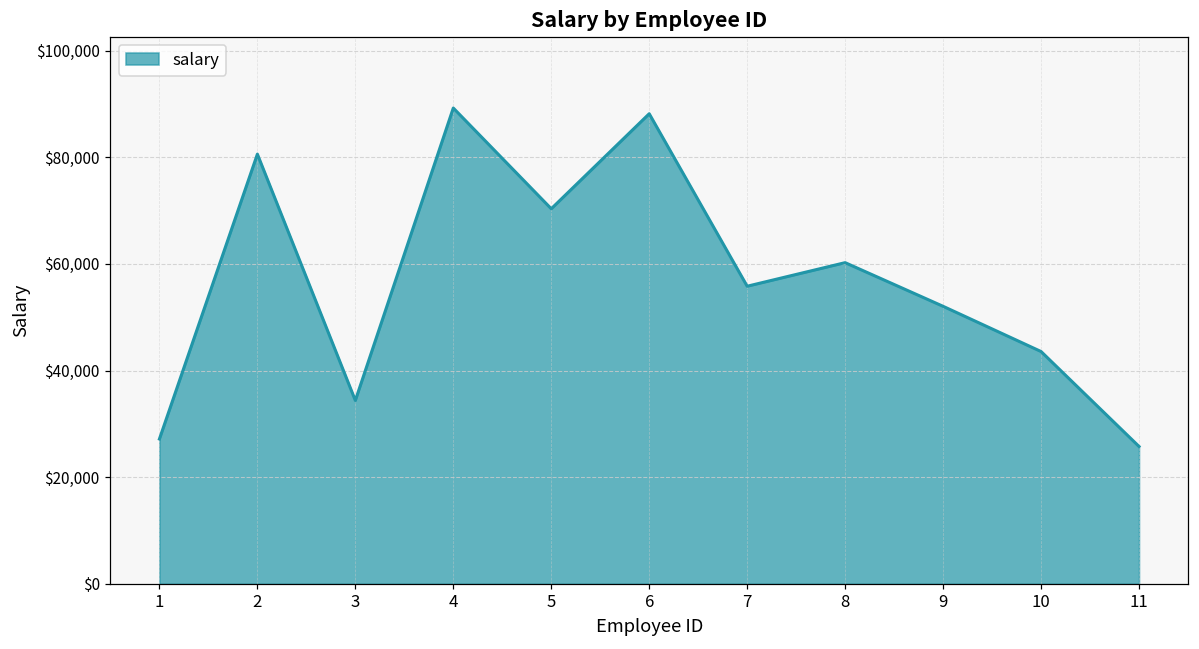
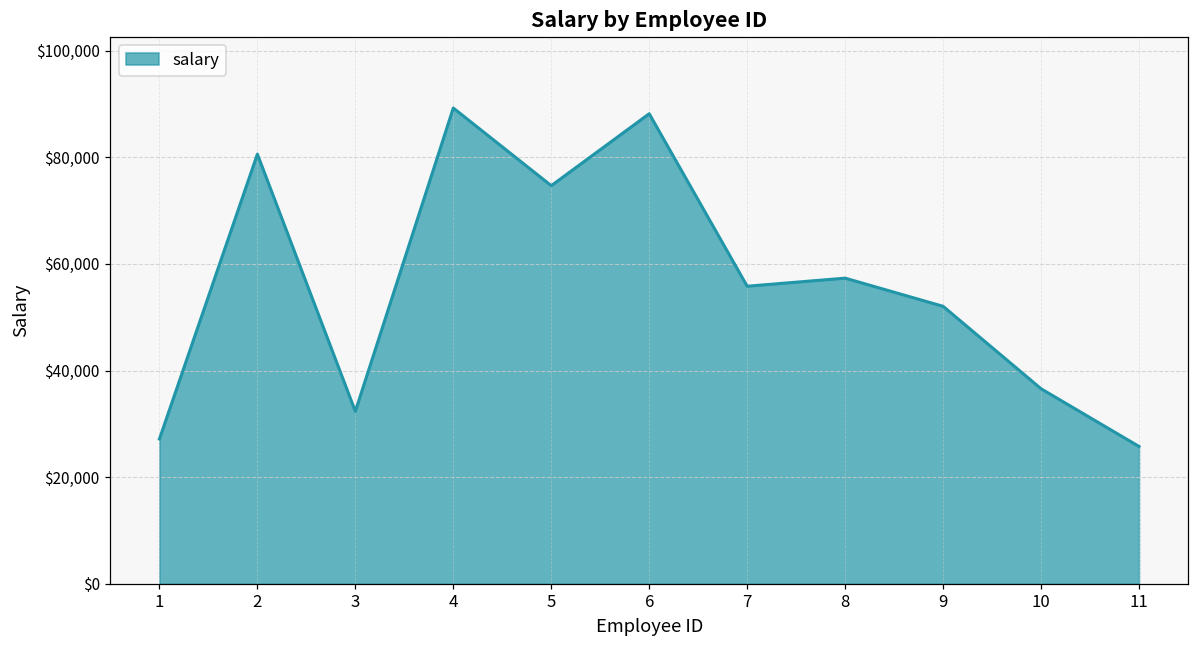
  {
    "1": "$27,000",
    "2": "$81,000",
-   "3": "$34,000",
+   "3": "$32,000",
    "4": "$89,000",
-   "5": "$70,000",
+   "5": "$75,000",
    "6": "$88,000",
    "7": "$56,000",
-   "8": "$60,000",
+   "8": "$57,000",
    "9": "$52,000",
-   "10": "$44,000",
+   "10": "$37,000",
    "11": "$26,000"
  }
